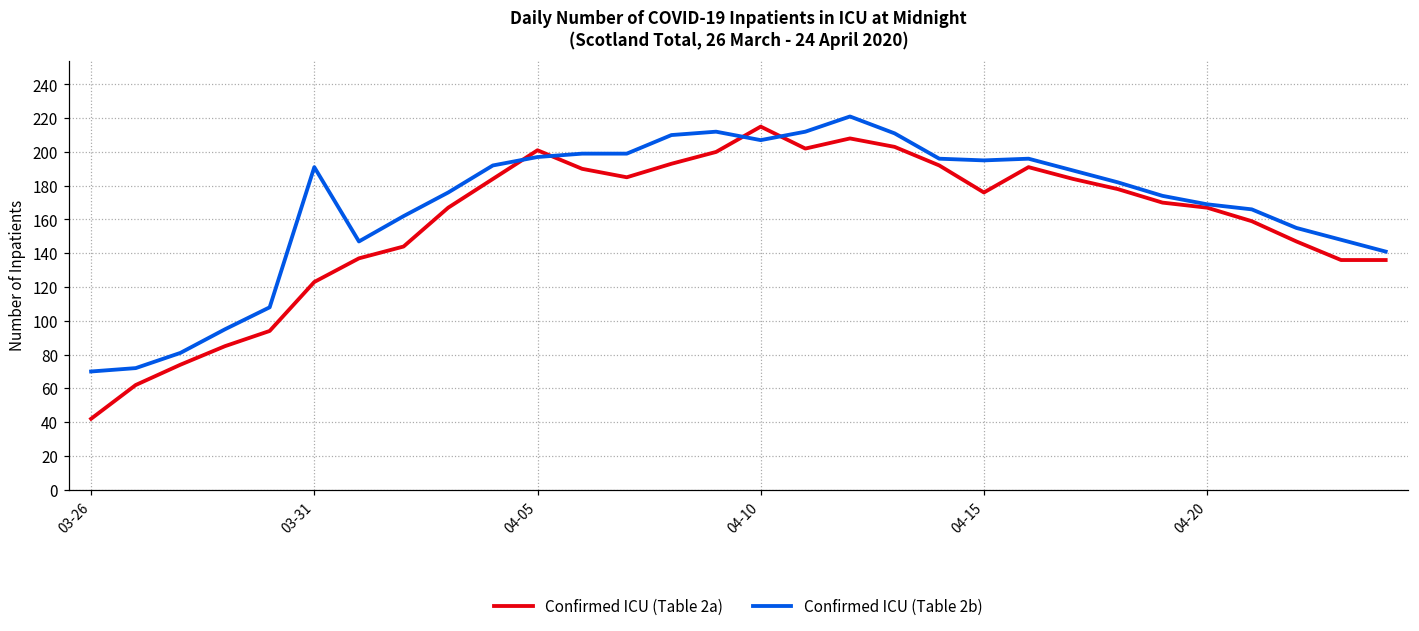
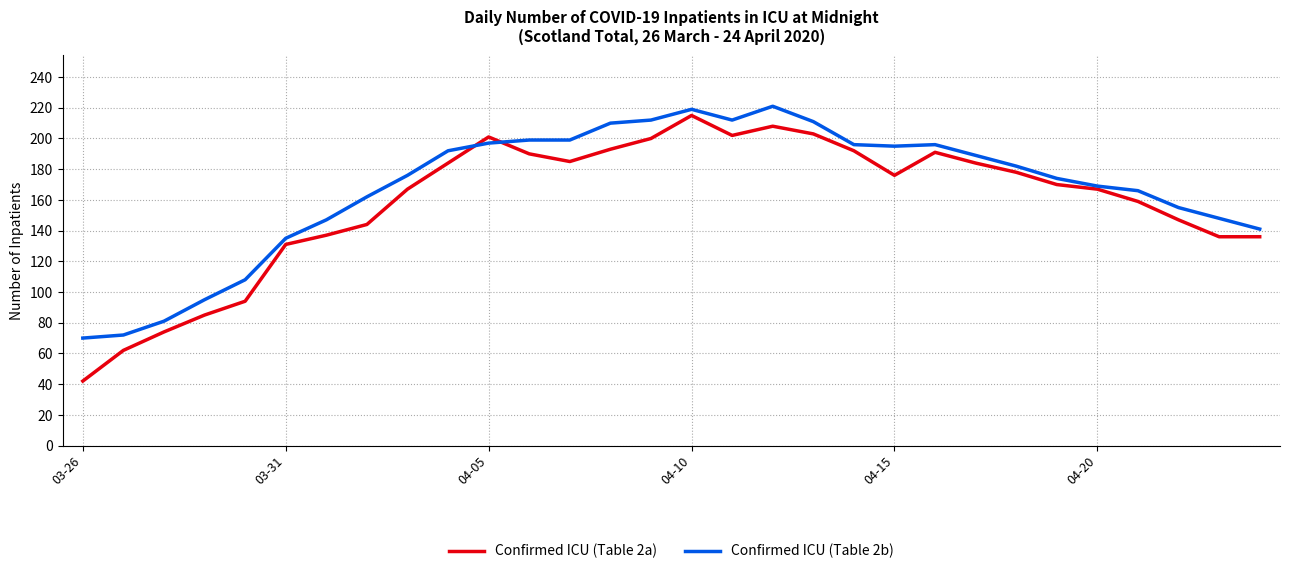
  {
    "Confirmed ICU (Table 2a)": {
      "03-26": 42,
-     "03-31": 123,
+     "03-31": 131,
      "04-05": 201,
      "04-10": 215,
      "04-15": 176,
      "04-20": 167
    },
    "Confirmed ICU (Table 2b)": {
      "03-26": 70,
-     "03-31": 191,
+     "03-31": 135,
      "04-05": 197,
-     "04-10": 207,
+     "04-10": 219,
      "04-15": 195,
      "04-20": 169
    }
  }
